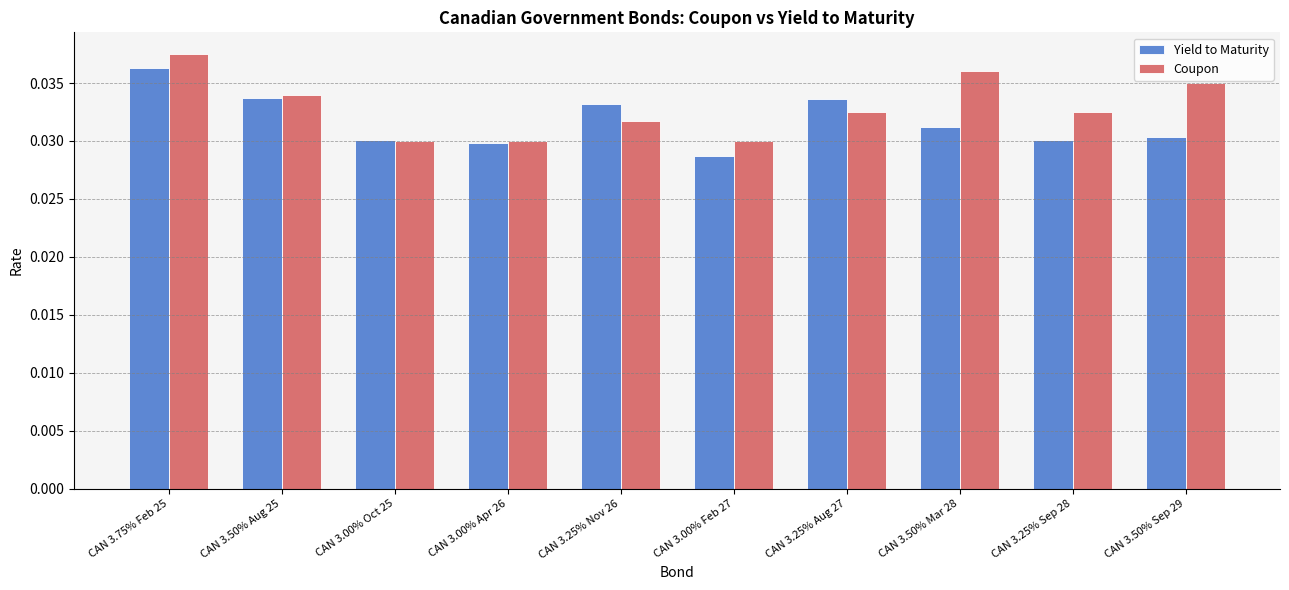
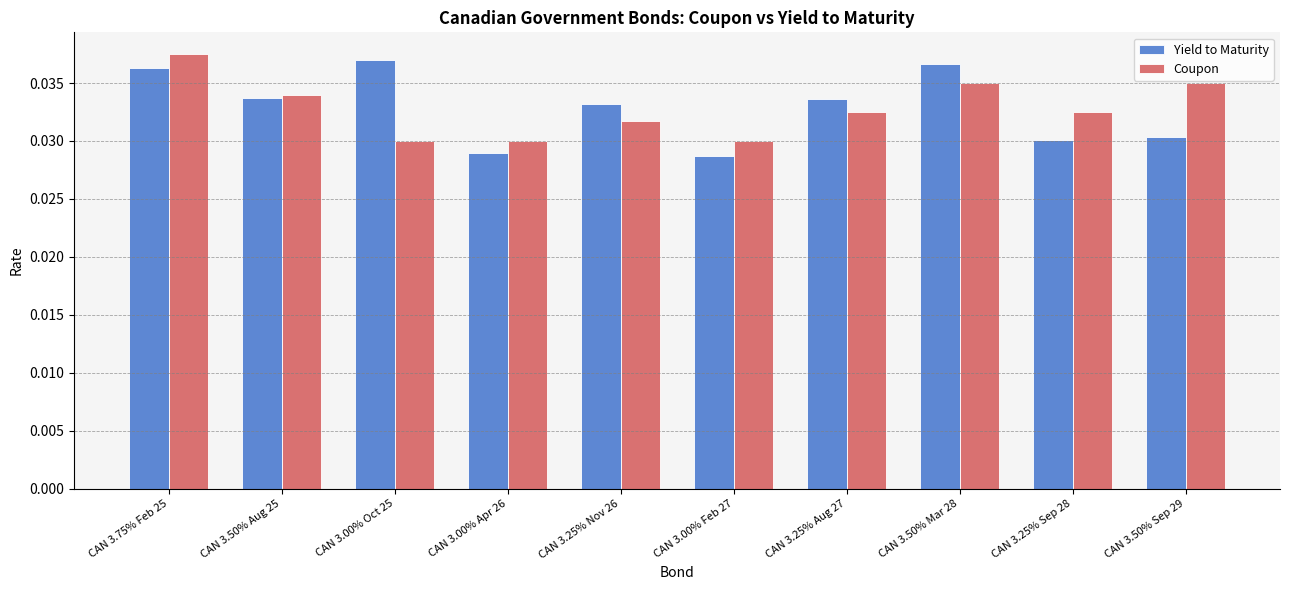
  {
    "Yield to Maturity": {
      "CAN 3.75% Feb 25": 0.0363,
      "CAN 3.50% Aug 25": 0.0337,
-     "CAN 3.00% Oct 25": 0.0301,
-     "CAN 3.00% Apr 26": 0.0298,
+     "CAN 3.00% Oct 25": 0.0370,
+     "CAN 3.00% Apr 26": 0.0289,
      "CAN 3.25% Nov 26": 0.0332,
      "CAN 3.00% Feb 27": 0.0287,
      "CAN 3.25% Aug 27": 0.0336,
-     "CAN 3.50% Mar 28": 0.0312,
+     "CAN 3.50% Mar 28": 0.0366,
      "CAN 3.25% Sep 28": 0.0301,
      "CAN 3.50% Sep 29": 0.0303
    },
    "Coupon": {
      "CAN 3.75% Feb 25": 0.0375,
      "CAN 3.50% Aug 25": 0.034,
      "CAN 3.00% Oct 25": 0.030,
      "CAN 3.00% Apr 26": 0.030,
      "CAN 3.25% Nov 26": 0.0317,
      "CAN 3.00% Feb 27": 0.030,
      "CAN 3.25% Aug 27": 0.0325,
-     "CAN 3.50% Mar 28": 0.036,
+     "CAN 3.50% Mar 28": 0.035,
      "CAN 3.25% Sep 28": 0.0325,
      "CAN 3.50% Sep 29": 0.035
    }
  }
